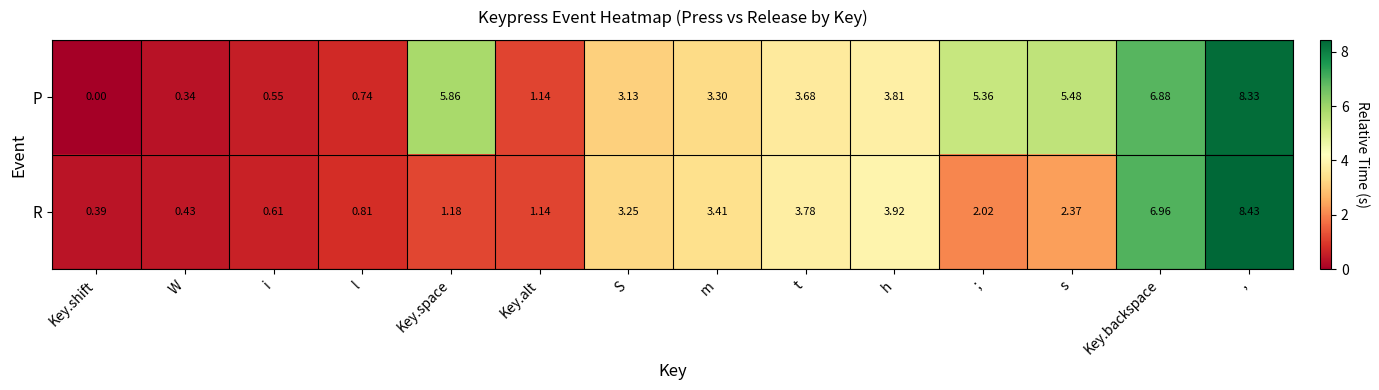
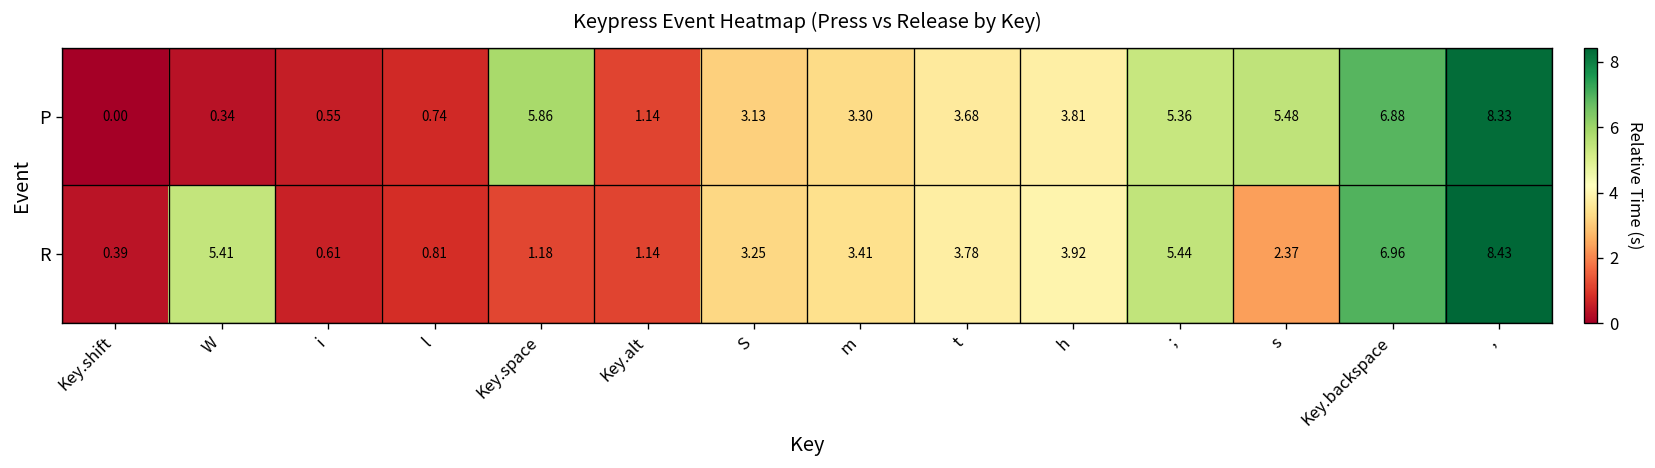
  {
    "P": {
      "Key.shift": 0.00,
      "W": 0.34,
      "i": 0.55,
      "l": 0.74,
      "Key.space": 5.86,
      "Key.alt": 1.14,
      "S": 3.13,
      "m": 3.30,
      "t": 3.68,
      "h": 3.81,
      ";": 5.36,
      "s": 5.48,
      "Key.backspace": 6.88,
      ",": 8.33
    },
    "R": {
      "Key.shift": 0.39,
-     "W": 0.43,
+     "W": 5.41,
      "i": 0.61,
      "l": 0.81,
      "Key.space": 1.18,
      "Key.alt": 1.14,
      "S": 3.25,
      "m": 3.41,
      "t": 3.78,
      "h": 3.92,
-     ";": 2.02,
+     ";": 5.44,
      "s": 2.37,
      "Key.backspace": 6.96,
      ",": 8.43
    }
  }
